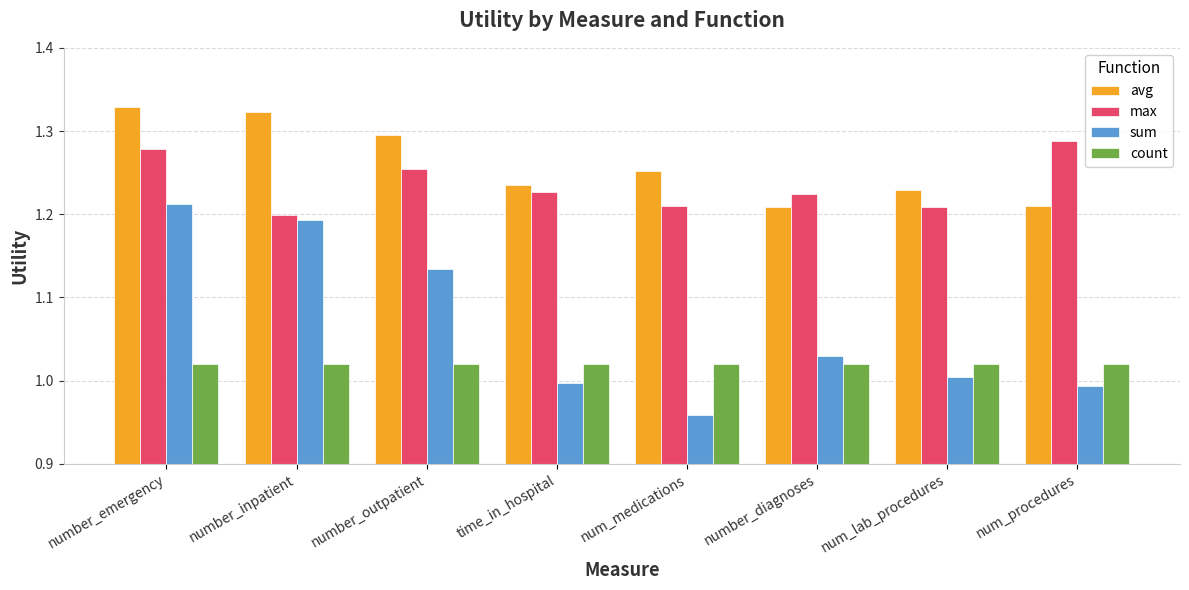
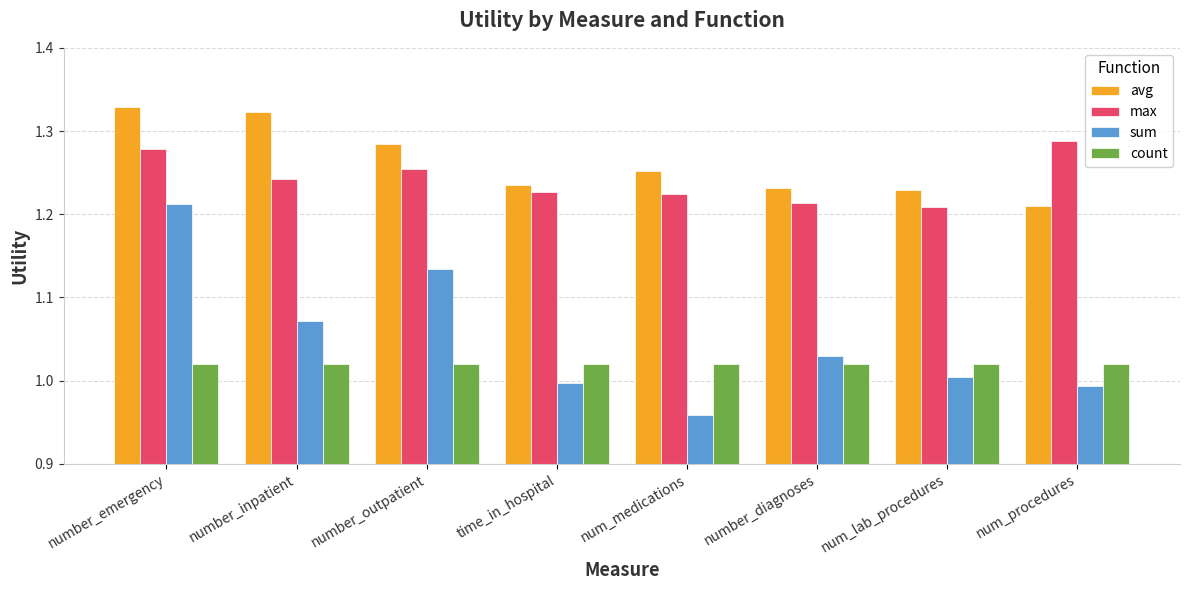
  {
    "avg": {
      "number_emergency": 1.33,
      "number_inpatient": 1.32,
-     "number_outpatient": 1.30,
+     "number_outpatient": 1.28,
      "time_in_hospital": 1.24,
      "num_medications": 1.25,
-     "number_diagnoses": 1.21,
+     "number_diagnoses": 1.23,
      "num_lab_procedures": 1.23,
      "num_procedures": 1.21
    },
    "max": {
      "number_emergency": 1.28,
-     "number_inpatient": 1.20,
+     "number_inpatient": 1.24,
      "number_outpatient": 1.25,
      "time_in_hospital": 1.23,
-     "num_medications": 1.21,
-     "number_diagnoses": 1.22,
+     "num_medications": 1.22,
+     "number_diagnoses": 1.21,
      "num_lab_procedures": 1.21,
      "num_procedures": 1.29
    },
    "sum": {
      "number_emergency": 1.21,
-     "number_inpatient": 1.19,
+     "number_inpatient": 1.07,
      "number_outpatient": 1.13,
      "time_in_hospital": 1.00,
      "num_medications": 0.96,
      "number_diagnoses": 1.03,
      "num_lab_procedures": 1.00,
      "num_procedures": 0.99
    },
    "count": {
      "number_emergency": 1.02,
      "number_inpatient": 1.02,
      "number_outpatient": 1.02,
      "time_in_hospital": 1.02,
      "num_medications": 1.02,
      "number_diagnoses": 1.02,
      "num_lab_procedures": 1.02,
      "num_procedures": 1.02
    }
  }
